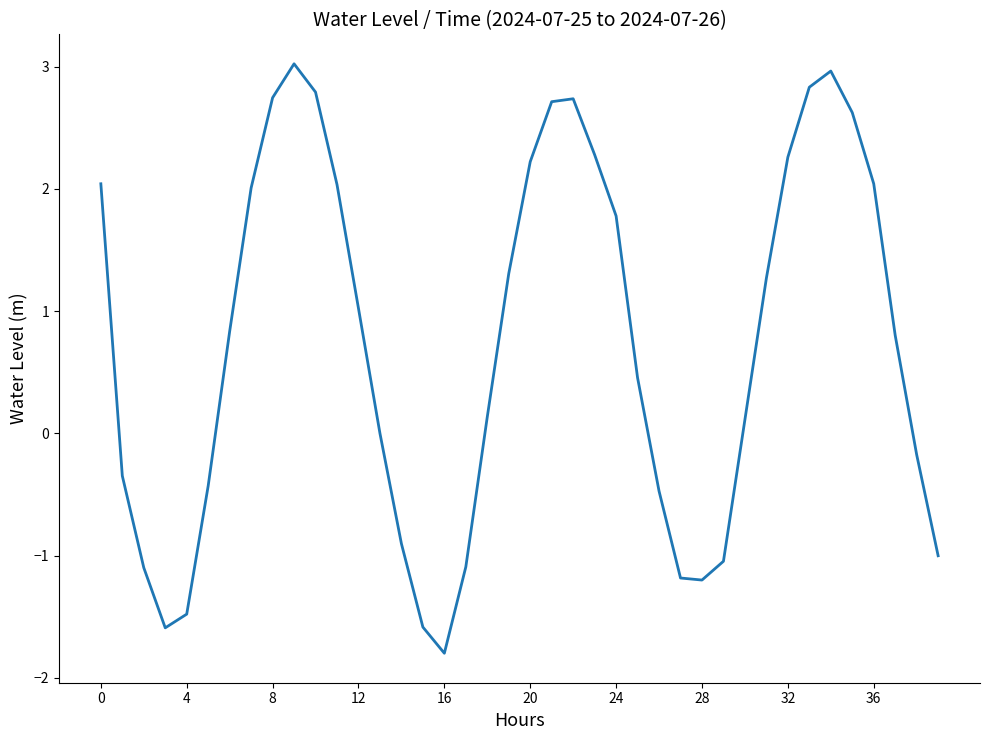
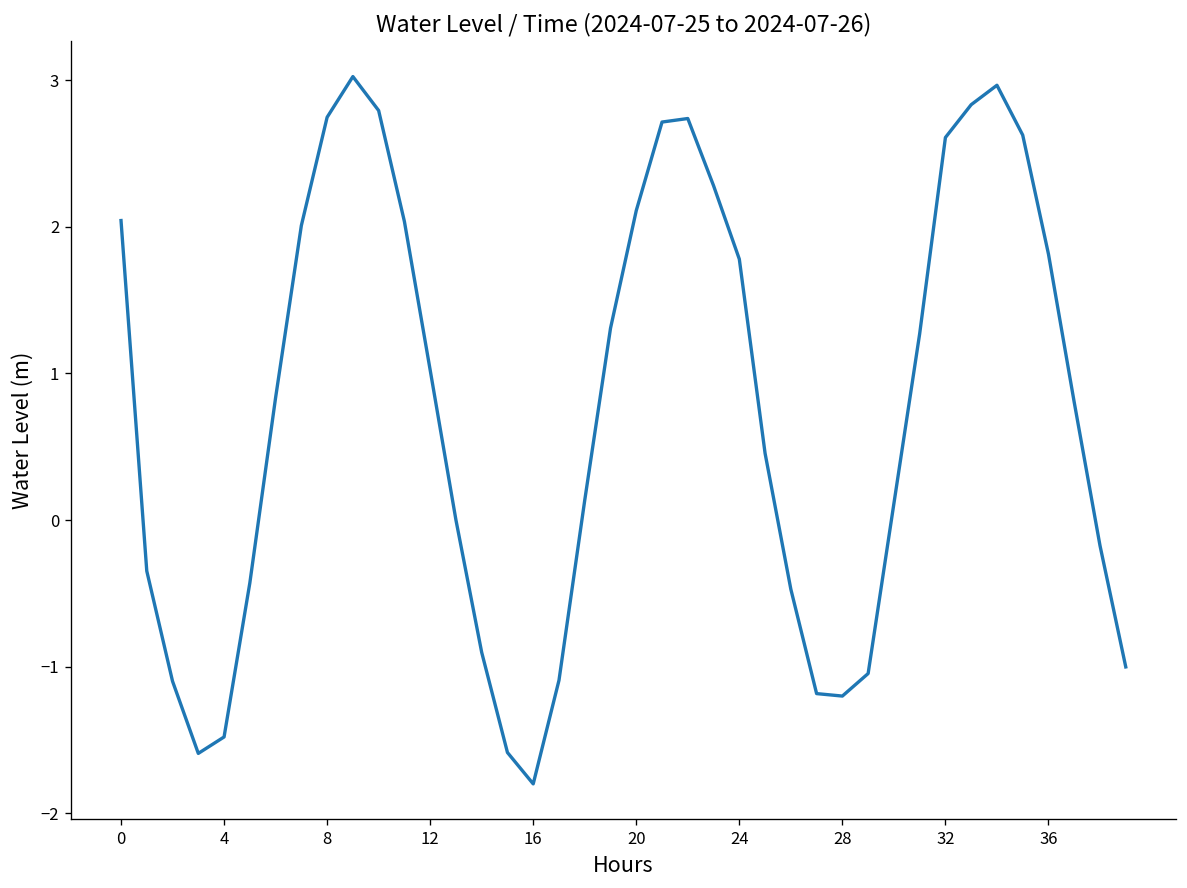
  {
    "0": 2.04,
    "4": -1.48,
    "8": 2.75,
    "12": 1.02,
    "16": -1.80,
-   "20": 2.22,
+   "20": 2.11,
    "24": 1.78,
    "28": -1.20,
-   "32": 2.26,
-   "36": 2.04
+   "32": 2.61,
+   "36": 1.81
  }
